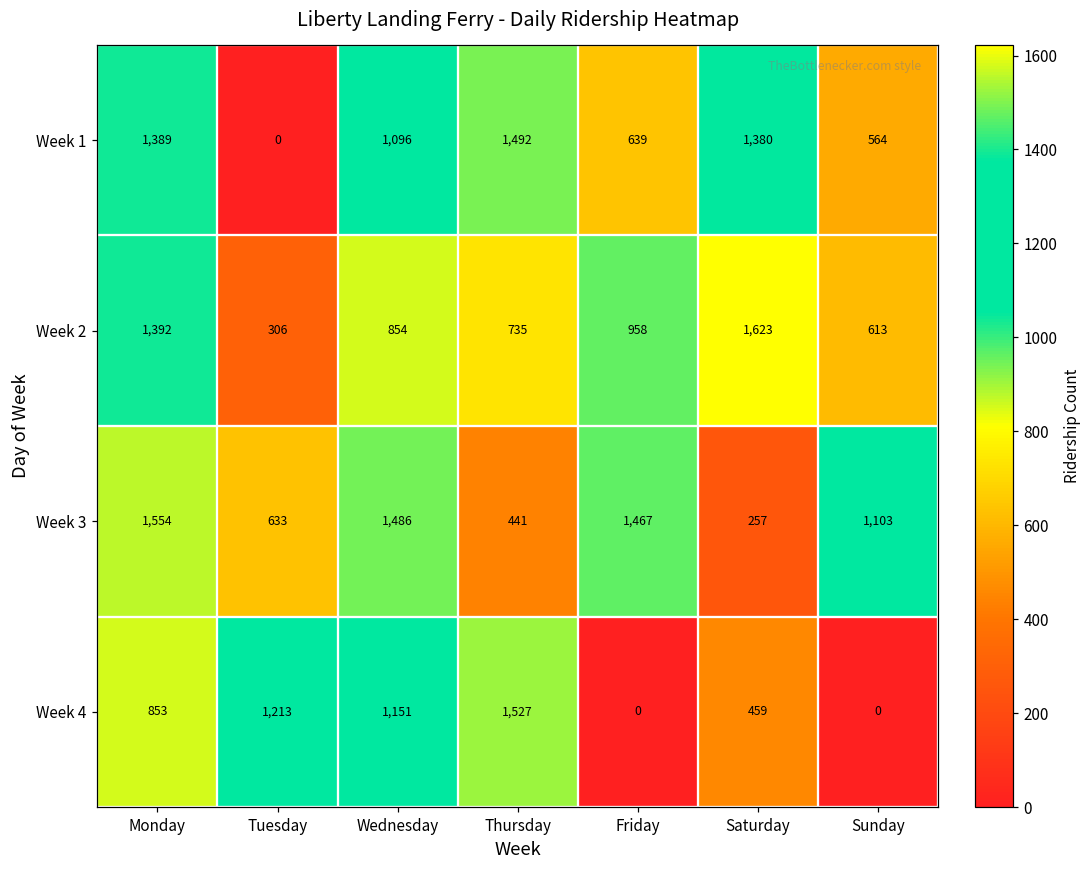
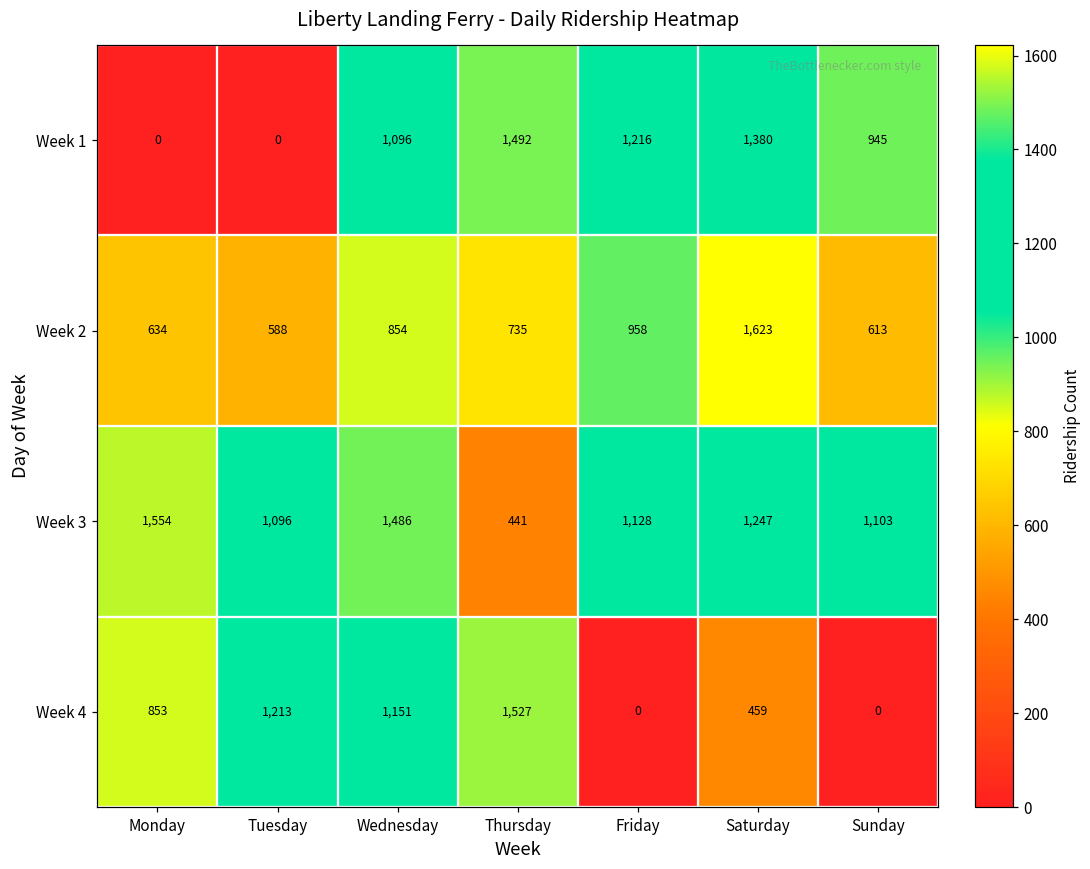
  {
    "Week 1": {
-     "Monday": "1,389",
+     "Monday": "0",
      "Tuesday": "0",
      "Wednesday": "1,096",
      "Thursday": "1,492",
-     "Friday": "639",
+     "Friday": "1,216",
      "Saturday": "1,380",
-     "Sunday": "564"
+     "Sunday": "945"
    },
    "Week 2": {
-     "Monday": "1,392",
-     "Tuesday": "306",
+     "Monday": "634",
+     "Tuesday": "588",
      "Wednesday": "854",
      "Thursday": "735",
      "Friday": "958",
      "Saturday": "1,623",
      "Sunday": "613"
    },
    "Week 3": {
      "Monday": "1,554",
-     "Tuesday": "633",
+     "Tuesday": "1,096",
      "Wednesday": "1,486",
      "Thursday": "441",
-     "Friday": "1,467",
-     "Saturday": "257",
+     "Friday": "1,128",
+     "Saturday": "1,247",
      "Sunday": "1,103"
    },
    "Week 4": {
      "Monday": "853",
      "Tuesday": "1,213",
      "Wednesday": "1,151",
      "Thursday": "1,527",
      "Friday": "0",
      "Saturday": "459",
      "Sunday": "0"
    }
  }
